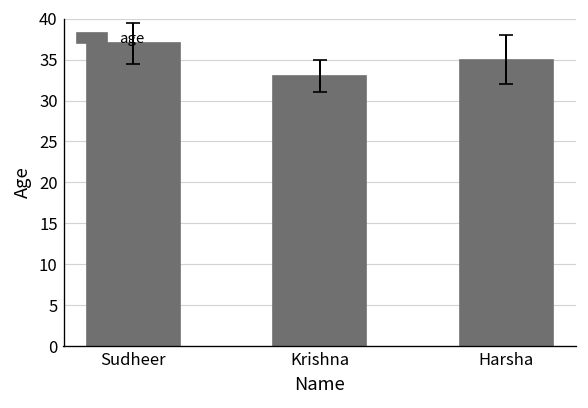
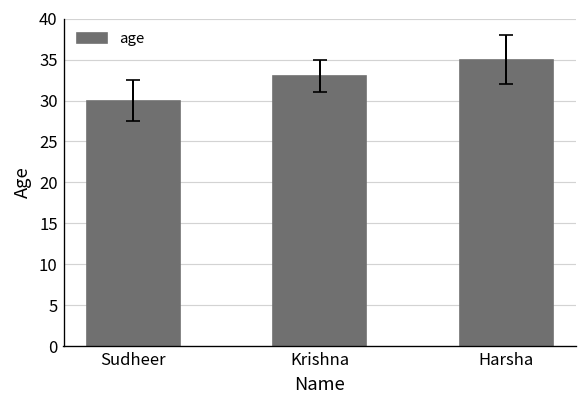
  {
    "age": {
-     "Sudheer": 37,
+     "Sudheer": 30,
      "Krishna": 33,
      "Harsha": 35
    }
  }
